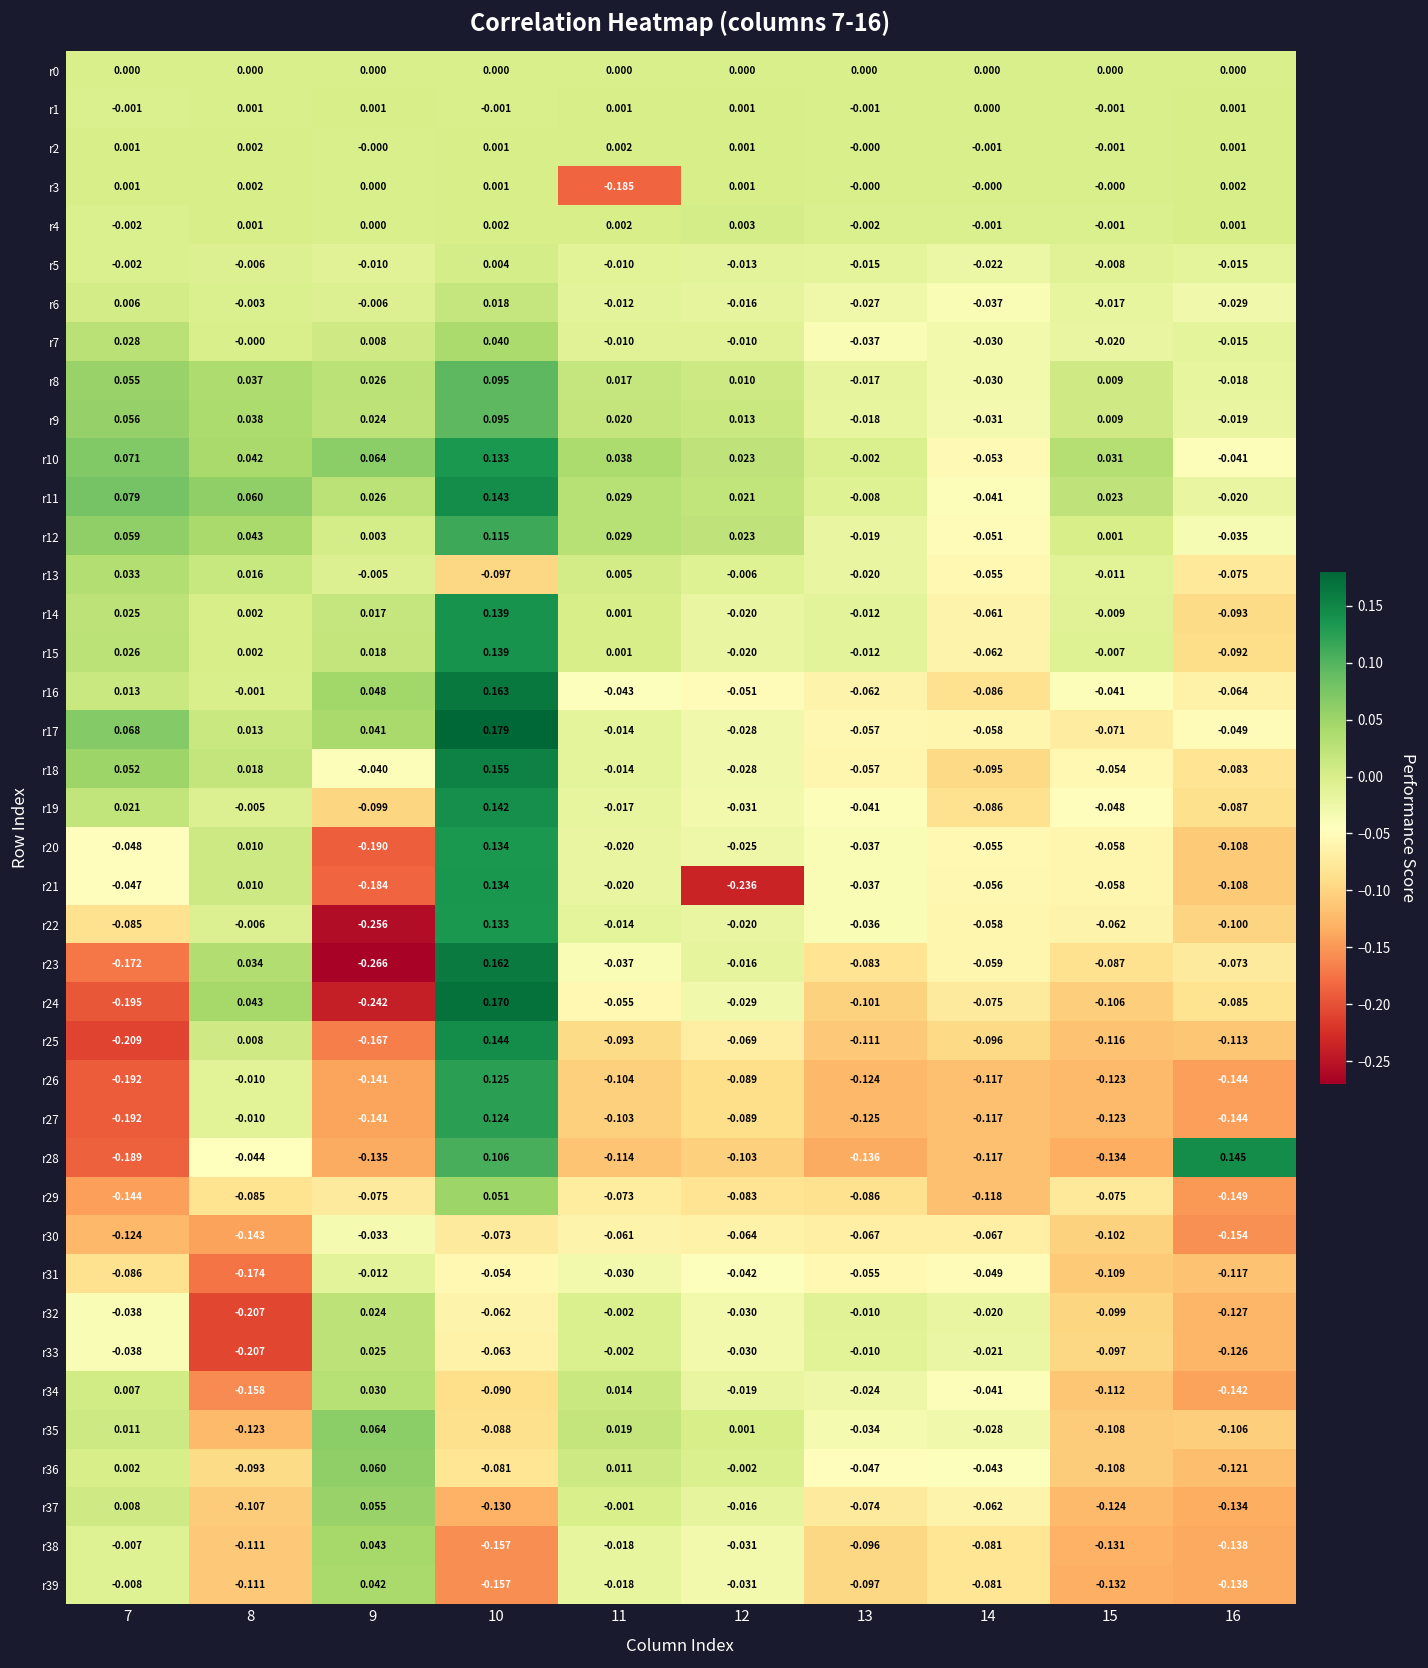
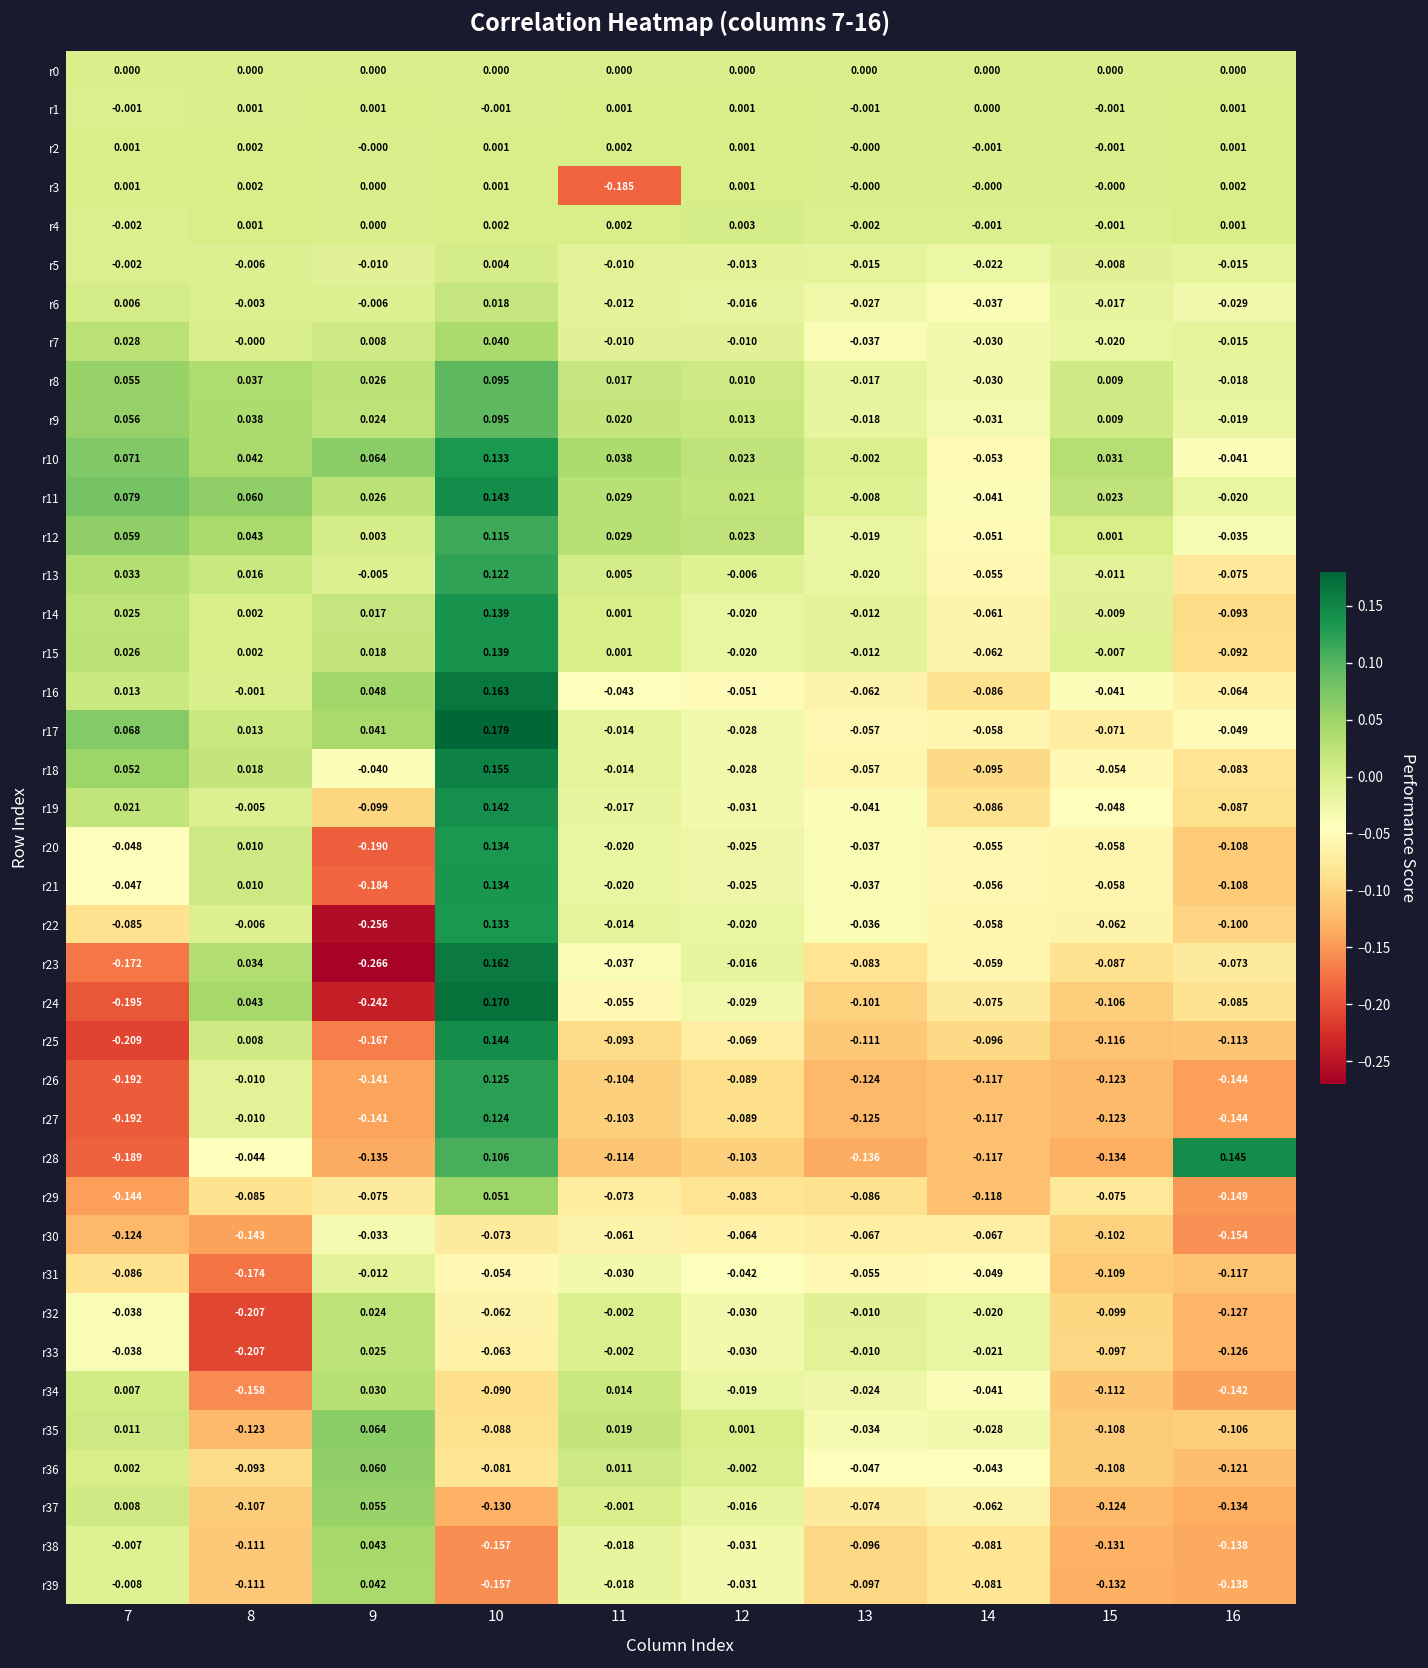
  {
    "r13": {
      "7": 0.033,
      "8": 0.016,
      "9": -0.005,
-     "10": -0.097,
+     "10": 0.122,
      "11": 0.005,
      "12": -0.006,
      "13": -0.020,
      "14": -0.055,
      "15": -0.011,
      "16": -0.075
    },
    "r21": {
      "7": -0.047,
      "8": 0.010,
      "9": -0.184,
      "10": 0.134,
      "11": -0.020,
-     "12": -0.236,
+     "12": -0.025,
      "13": -0.037,
      "14": -0.056,
      "15": -0.058,
      "16": -0.108
    }
  }
